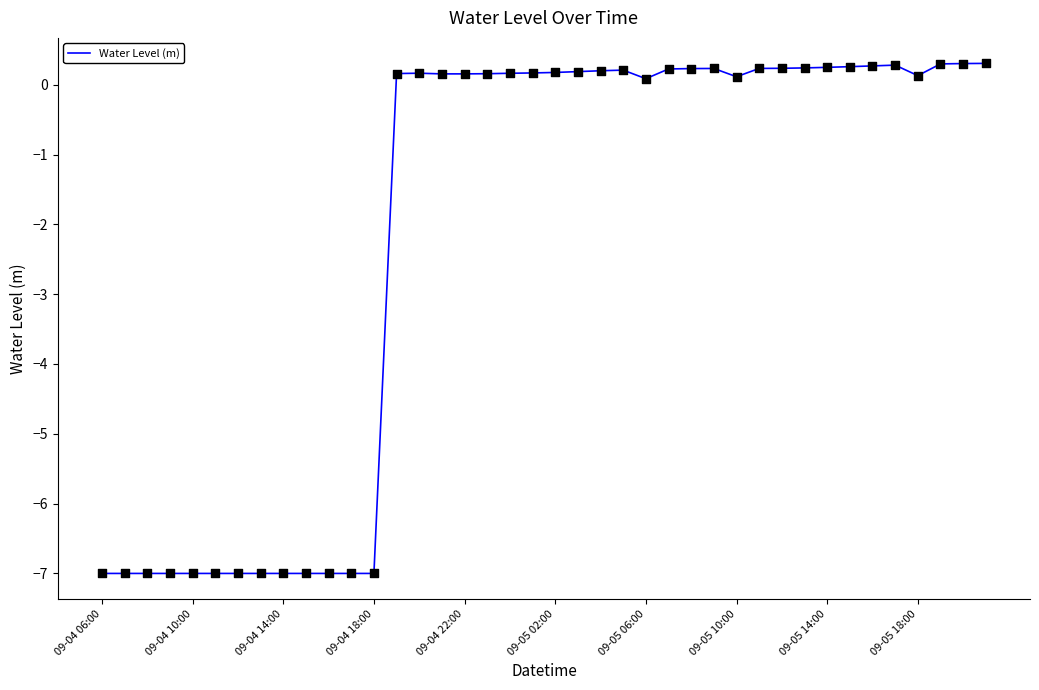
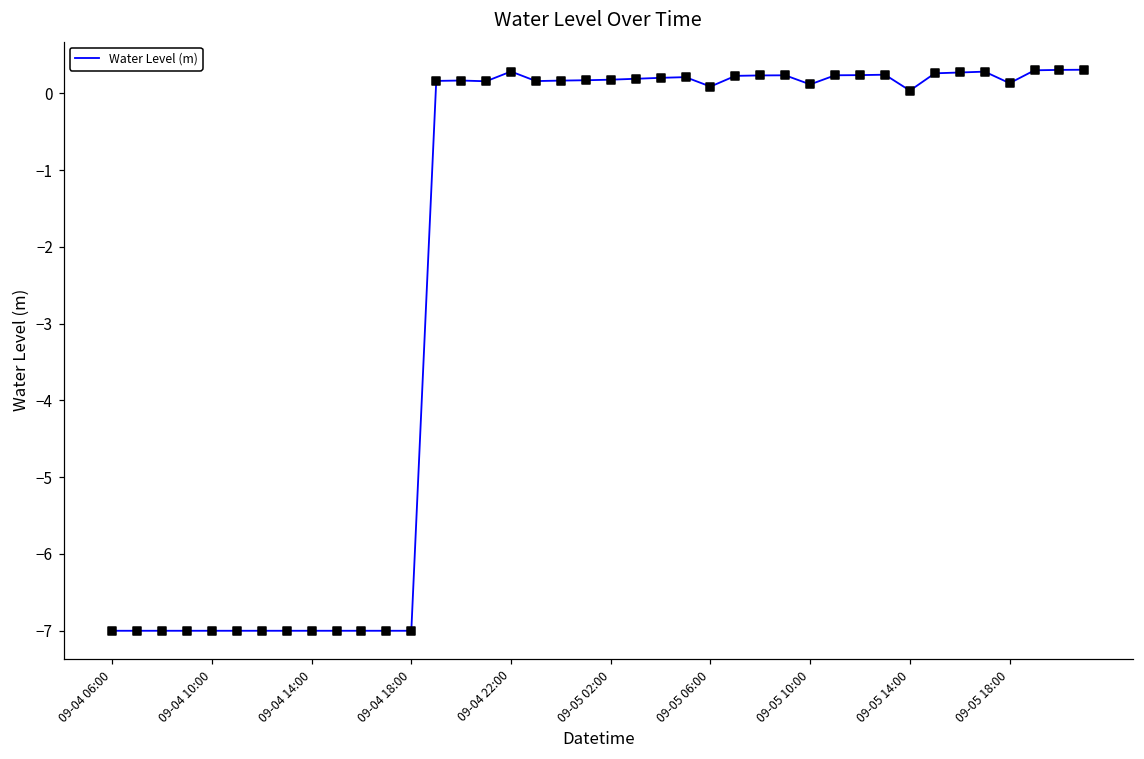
  {
    "09-04 06:00": -7.0,
    "09-04 10:00": -7.0,
    "09-04 14:00": -7.0,
    "09-04 18:00": -7.0,
-   "09-04 22:00": 0.2,
+   "09-04 22:00": 0.3,
    "09-05 02:00": 0.2,
    "09-05 06:00": 0.1,
    "09-05 10:00": 0.1,
-   "09-05 14:00": 0.3,
+   "09-05 14:00": 0.0,
    "09-05 18:00": 0.1
  }
